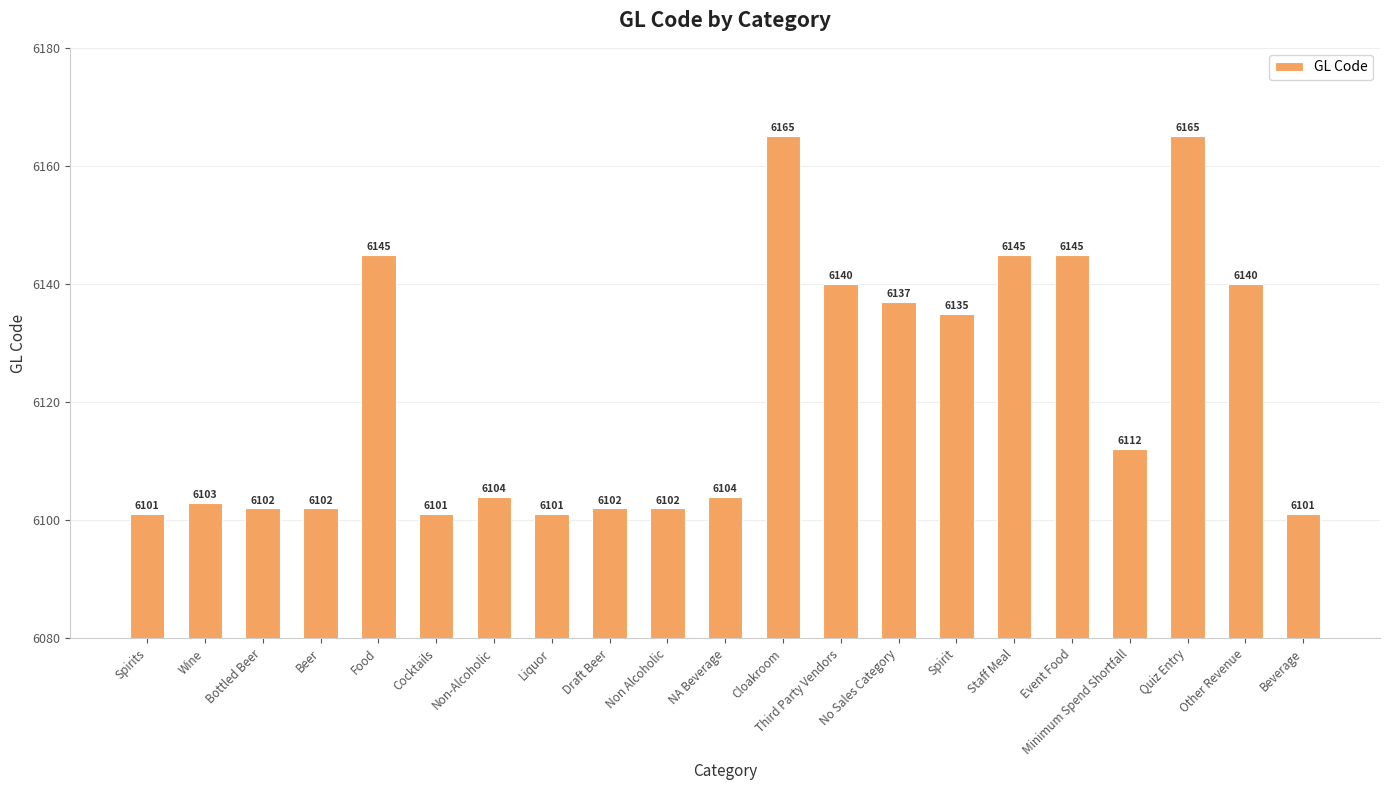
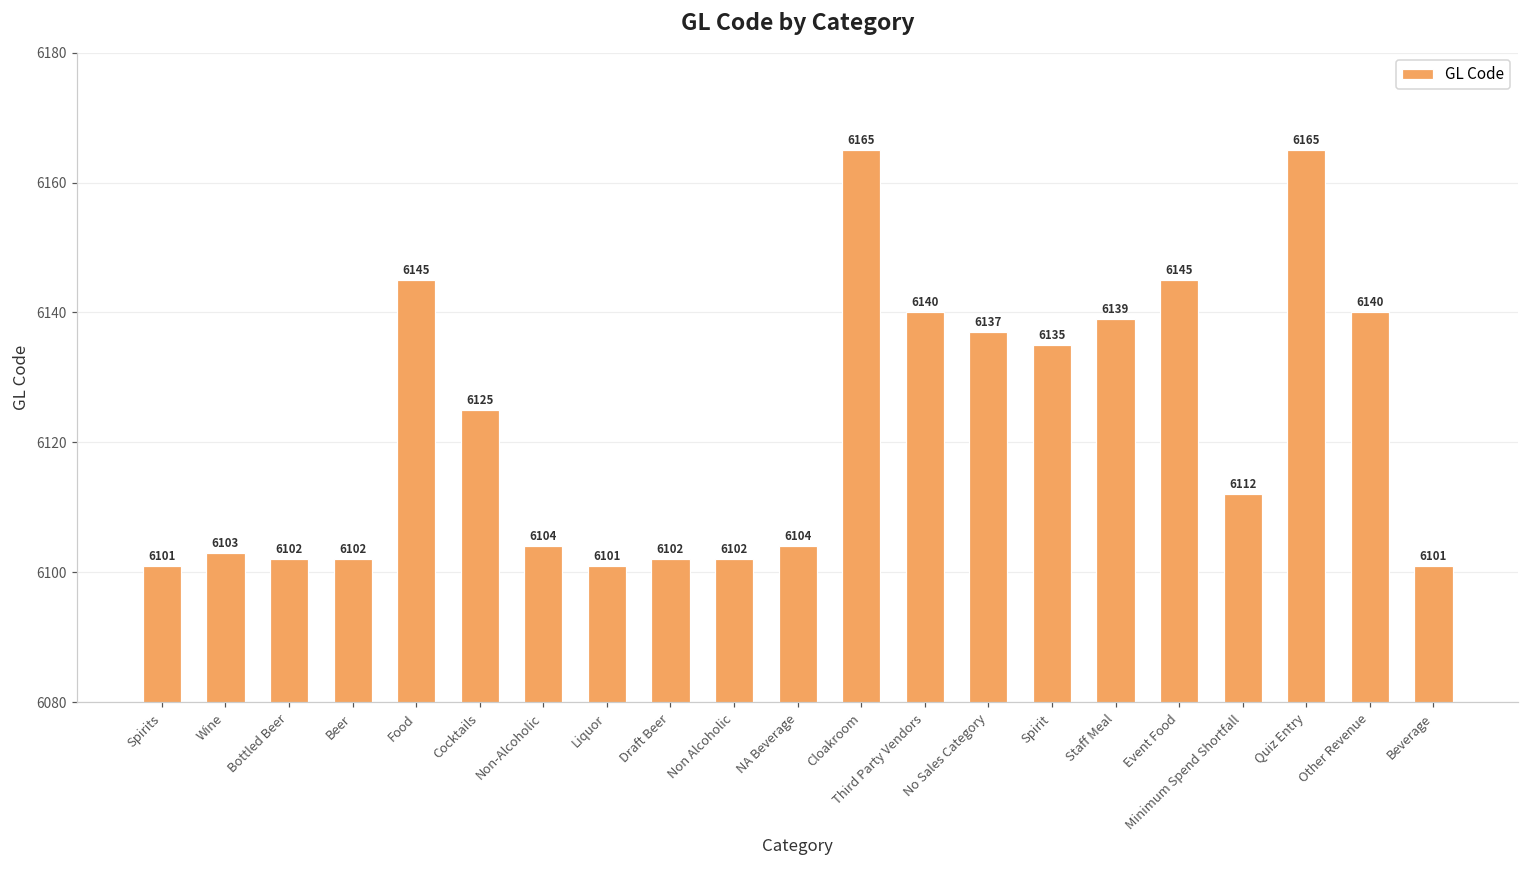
  {
    "Spirits": 6101,
    "Wine": 6103,
    "Bottled Beer": 6102,
    "Beer": 6102,
    "Food": 6145,
-   "Cocktails": 6101,
+   "Cocktails": 6125,
    "Non-Alcoholic": 6104,
    "Liquor": 6101,
    "Draft Beer": 6102,
    "Non Alcoholic": 6102,
    "NA Beverage": 6104,
    "Cloakroom": 6165,
    "Third Party Vendors": 6140,
    "No Sales Category": 6137,
    "Spirit": 6135,
-   "Staff Meal": 6145,
+   "Staff Meal": 6139,
    "Event Food": 6145,
    "Minimum Spend Shortfall": 6112,
    "Quiz Entry": 6165,
    "Other Revenue": 6140,
    "Beverage": 6101
  }
